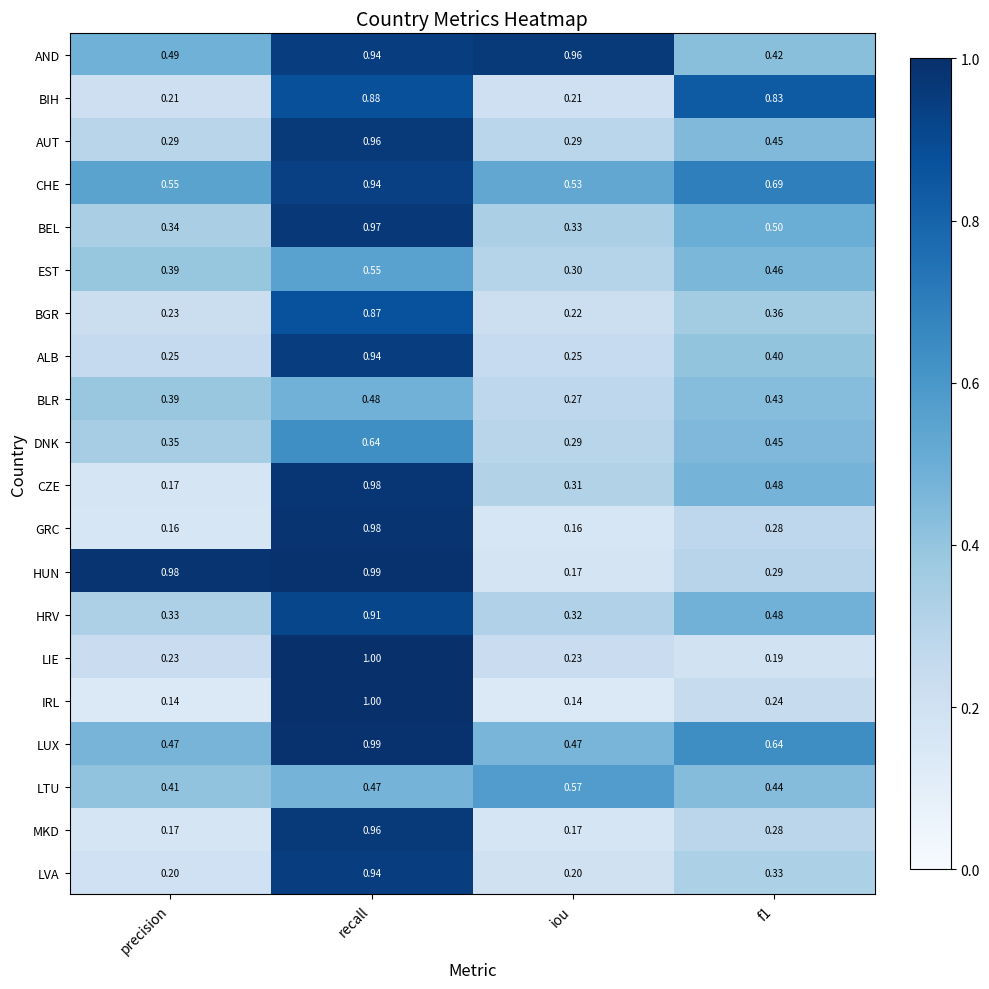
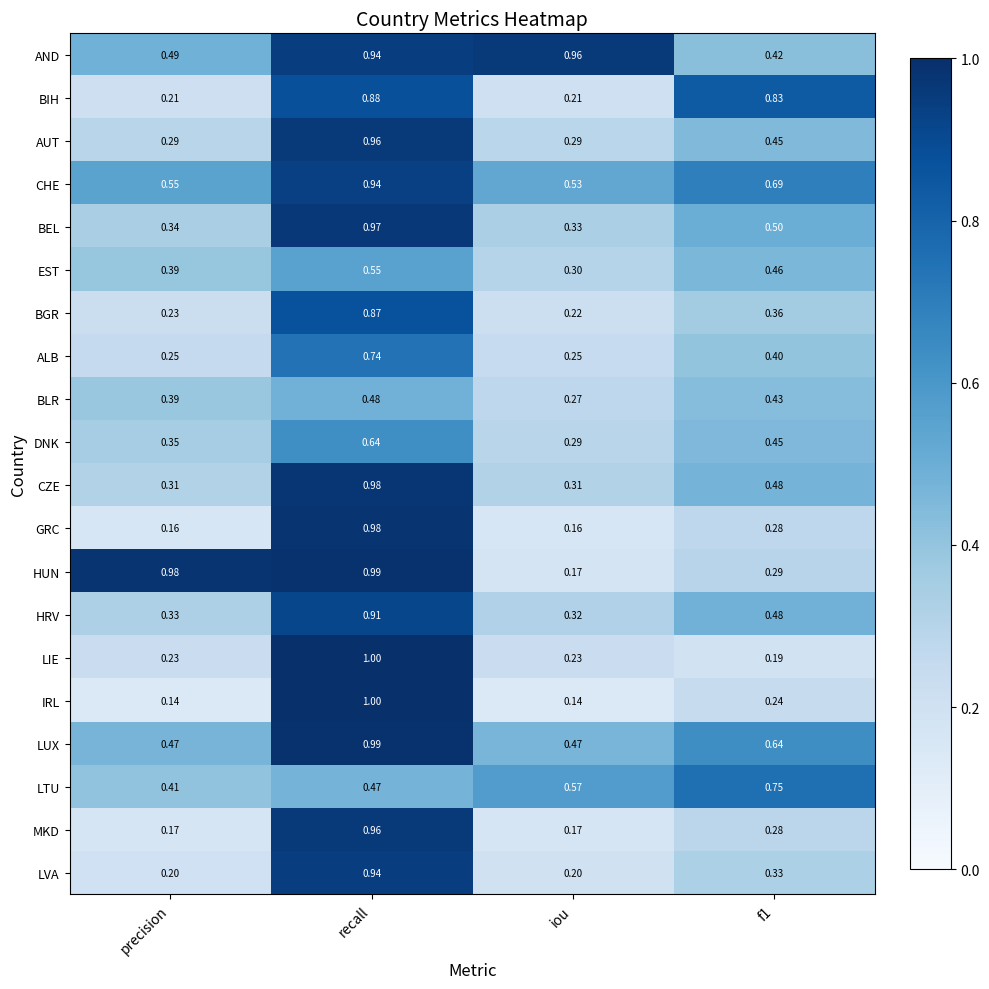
  {
    "AND": {
      "precision": 0.49,
      "recall": 0.94,
      "iou": 0.96,
      "f1": 0.42
    },
    "BIH": {
      "precision": 0.21,
      "recall": 0.88,
      "iou": 0.21,
      "f1": 0.83
    },
    "AUT": {
      "precision": 0.29,
      "recall": 0.96,
      "iou": 0.29,
      "f1": 0.45
    },
    "CHE": {
      "precision": 0.55,
      "recall": 0.94,
      "iou": 0.53,
      "f1": 0.69
    },
    "BEL": {
      "precision": 0.34,
      "recall": 0.97,
      "iou": 0.33,
      "f1": 0.50
    },
    "EST": {
      "precision": 0.39,
      "recall": 0.55,
      "iou": 0.30,
      "f1": 0.46
    },
    "BGR": {
      "precision": 0.23,
      "recall": 0.87,
      "iou": 0.22,
      "f1": 0.36
    },
    "ALB": {
      "precision": 0.25,
-     "recall": 0.94,
+     "recall": 0.74,
      "iou": 0.25,
      "f1": 0.40
    },
    "BLR": {
      "precision": 0.39,
      "recall": 0.48,
      "iou": 0.27,
      "f1": 0.43
    },
    "DNK": {
      "precision": 0.35,
      "recall": 0.64,
      "iou": 0.29,
      "f1": 0.45
    },
    "CZE": {
-     "precision": 0.17,
+     "precision": 0.31,
      "recall": 0.98,
      "iou": 0.31,
      "f1": 0.48
    },
    "GRC": {
      "precision": 0.16,
      "recall": 0.98,
      "iou": 0.16,
      "f1": 0.28
    },
    "HUN": {
      "precision": 0.98,
      "recall": 0.99,
      "iou": 0.17,
      "f1": 0.29
    },
    "HRV": {
      "precision": 0.33,
      "recall": 0.91,
      "iou": 0.32,
      "f1": 0.48
    },
    "LIE": {
      "precision": 0.23,
      "recall": 1.00,
      "iou": 0.23,
      "f1": 0.19
    },
    "IRL": {
      "precision": 0.14,
      "recall": 1.00,
      "iou": 0.14,
      "f1": 0.24
    },
    "LUX": {
      "precision": 0.47,
      "recall": 0.99,
      "iou": 0.47,
      "f1": 0.64
    },
    "LTU": {
      "precision": 0.41,
      "recall": 0.47,
      "iou": 0.57,
-     "f1": 0.44
+     "f1": 0.75
    },
    "MKD": {
      "precision": 0.17,
      "recall": 0.96,
      "iou": 0.17,
      "f1": 0.28
    },
    "LVA": {
      "precision": 0.20,
      "recall": 0.94,
      "iou": 0.20,
      "f1": 0.33
    }
  }
